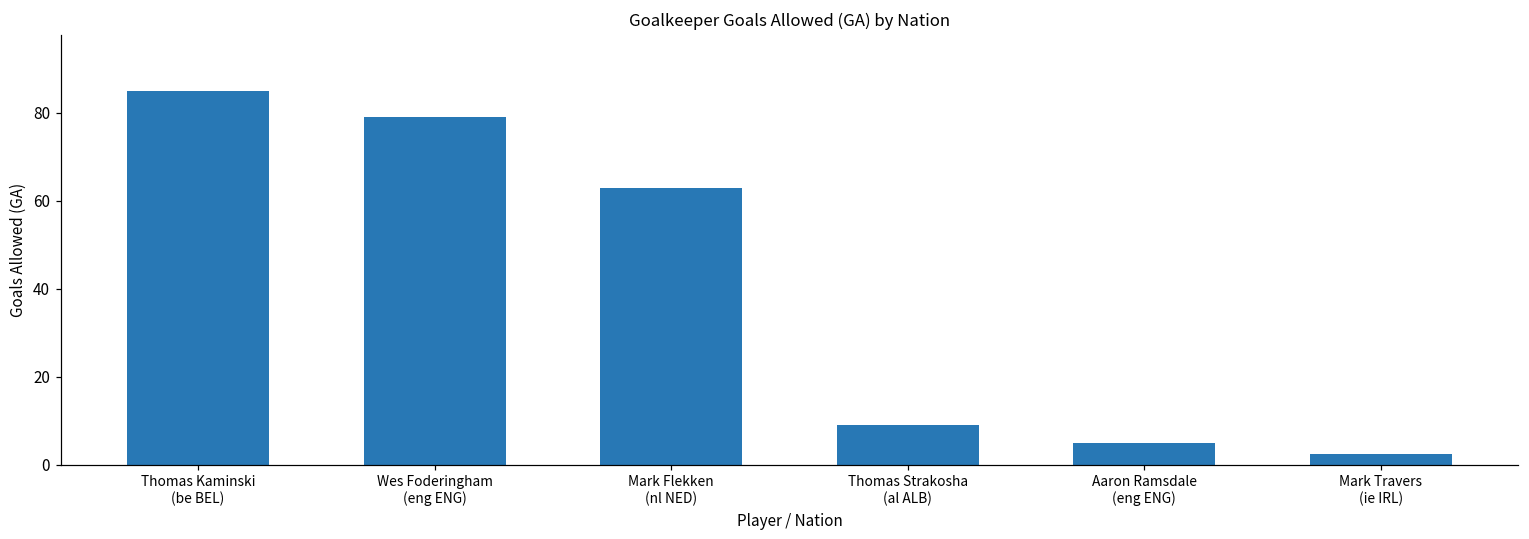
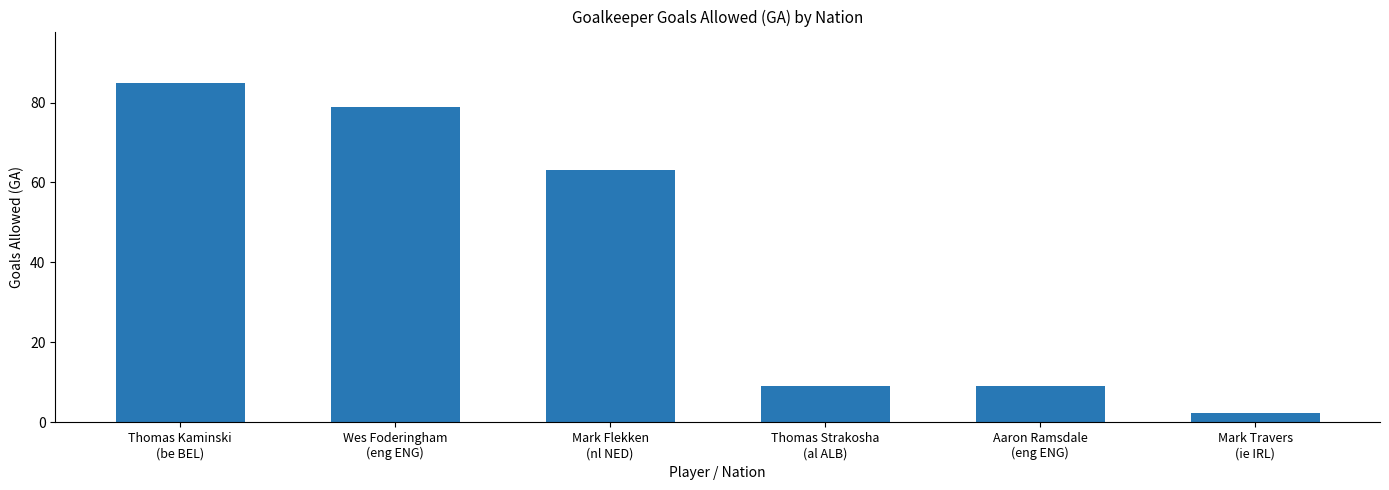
  {
    "Thomas Kaminski (be BEL)": 85,
    "Wes Foderingham (eng ENG)": 79,
    "Mark Flekken (nl NED)": 63,
    "Thomas Strakosha (al ALB)": 9,
-   "Aaron Ramsdale (eng ENG)": 5,
+   "Aaron Ramsdale (eng ENG)": 9,
    "Mark Travers (ie IRL)": 2
  }
